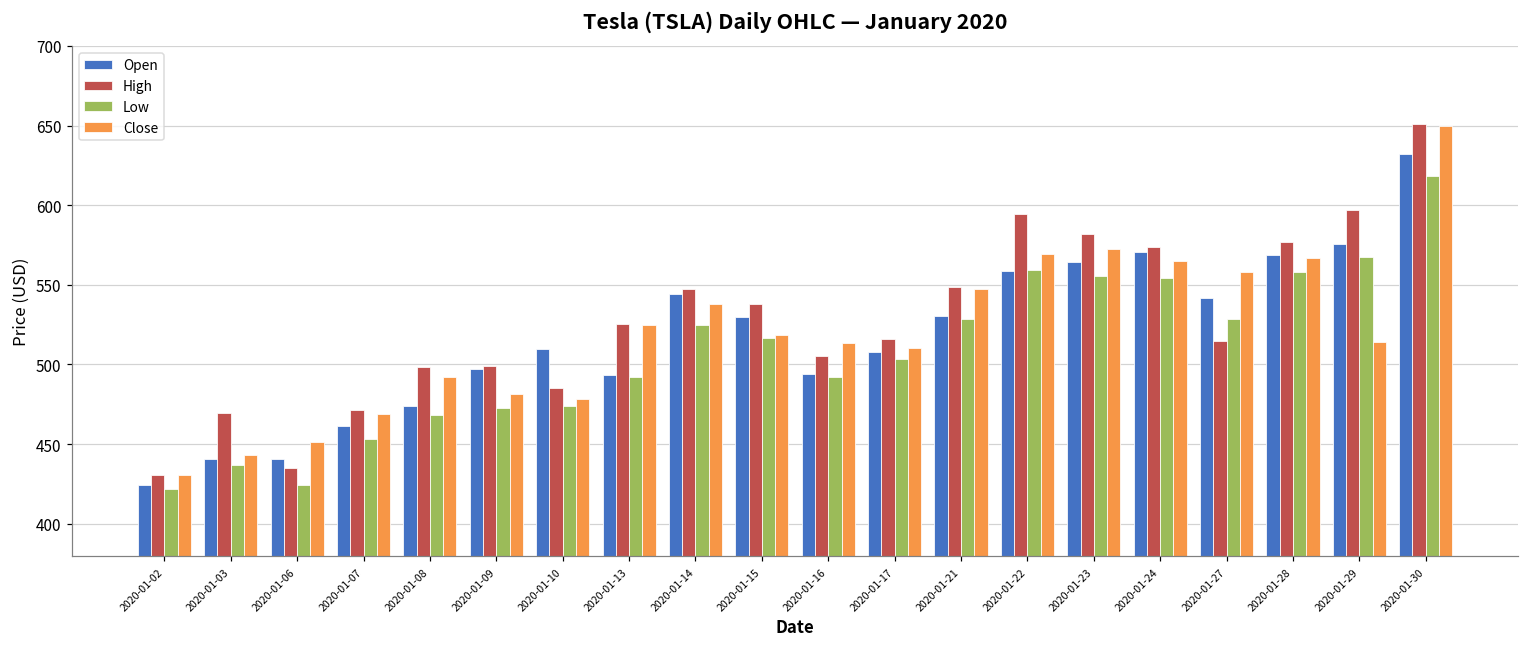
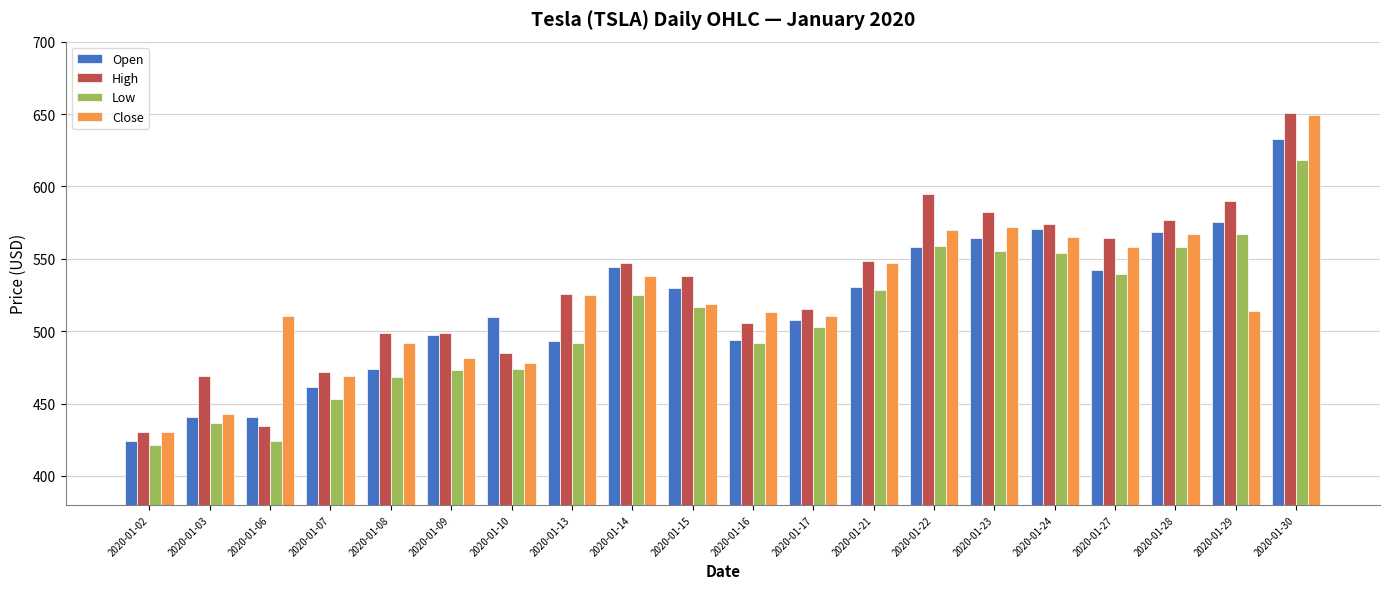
  {
    "Open": {
      "2020-01-02": 425,
      "2020-01-03": 441,
      "2020-01-06": 440,
      "2020-01-07": 461,
      "2020-01-08": 474,
      "2020-01-09": 497,
      "2020-01-10": 510,
      "2020-01-13": 494,
      "2020-01-14": 544,
      "2020-01-15": 530,
      "2020-01-16": 494,
      "2020-01-17": 508,
      "2020-01-21": 530,
      "2020-01-22": 558,
      "2020-01-23": 564,
      "2020-01-24": 571,
      "2020-01-27": 542,
      "2020-01-28": 568,
      "2020-01-29": 576,
      "2020-01-30": 632
    },
    "High": {
      "2020-01-02": 431,
      "2020-01-03": 469,
      "2020-01-06": 435,
      "2020-01-07": 472,
      "2020-01-08": 498,
      "2020-01-09": 499,
      "2020-01-10": 485,
      "2020-01-13": 526,
      "2020-01-14": 547,
      "2020-01-15": 538,
      "2020-01-16": 505,
      "2020-01-17": 516,
      "2020-01-21": 549,
      "2020-01-22": 595,
      "2020-01-23": 582,
      "2020-01-24": 574,
-     "2020-01-27": 514,
+     "2020-01-27": 564,
      "2020-01-28": 577,
-     "2020-01-29": 597,
+     "2020-01-29": 590,
      "2020-01-30": 651
    },
    "Low": {
      "2020-01-02": 422,
      "2020-01-03": 437,
      "2020-01-06": 424,
      "2020-01-07": 453,
      "2020-01-08": 468,
      "2020-01-09": 473,
      "2020-01-10": 474,
      "2020-01-13": 492,
      "2020-01-14": 525,
      "2020-01-15": 517,
      "2020-01-16": 492,
      "2020-01-17": 503,
      "2020-01-21": 528,
      "2020-01-22": 559,
      "2020-01-23": 556,
      "2020-01-24": 554,
-     "2020-01-27": 528,
+     "2020-01-27": 539,
      "2020-01-28": 558,
      "2020-01-29": 567,
      "2020-01-30": 618
    },
    "Close": {
      "2020-01-02": 430,
      "2020-01-03": 443,
-     "2020-01-06": 452,
+     "2020-01-06": 510,
      "2020-01-07": 469,
      "2020-01-08": 492,
      "2020-01-09": 481,
      "2020-01-10": 478,
      "2020-01-13": 525,
      "2020-01-14": 538,
      "2020-01-15": 519,
      "2020-01-16": 513,
      "2020-01-17": 511,
      "2020-01-21": 547,
      "2020-01-22": 570,
      "2020-01-23": 572,
      "2020-01-24": 565,
      "2020-01-27": 558,
      "2020-01-28": 567,
      "2020-01-29": 514,
      "2020-01-30": 650
    }
  }
